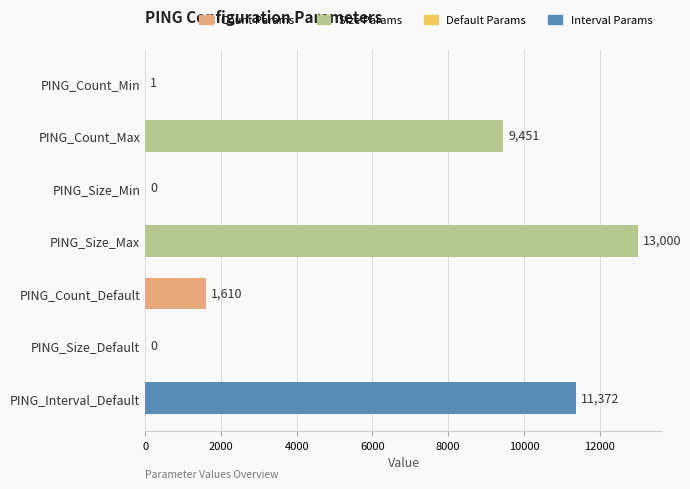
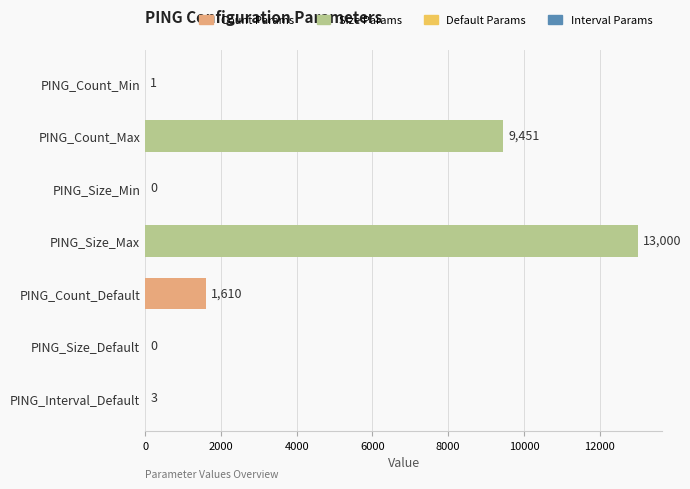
  {
    "PING_Count_Min": "1",
    "PING_Count_Max": "9,451",
    "PING_Size_Min": "0",
    "PING_Size_Max": "13,000",
    "PING_Count_Default": "1,610",
    "PING_Size_Default": "0",
-   "PING_Interval_Default": "11,372"
+   "PING_Interval_Default": "3"
  }
